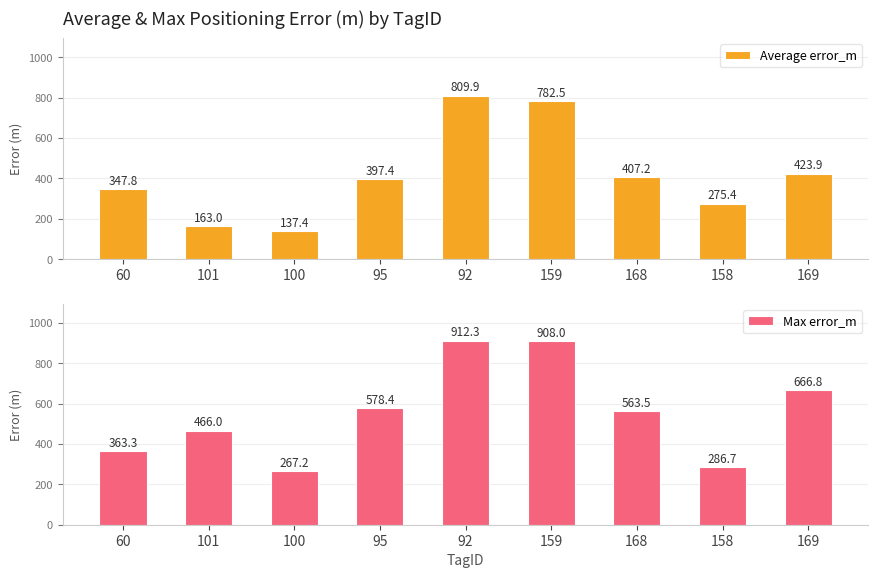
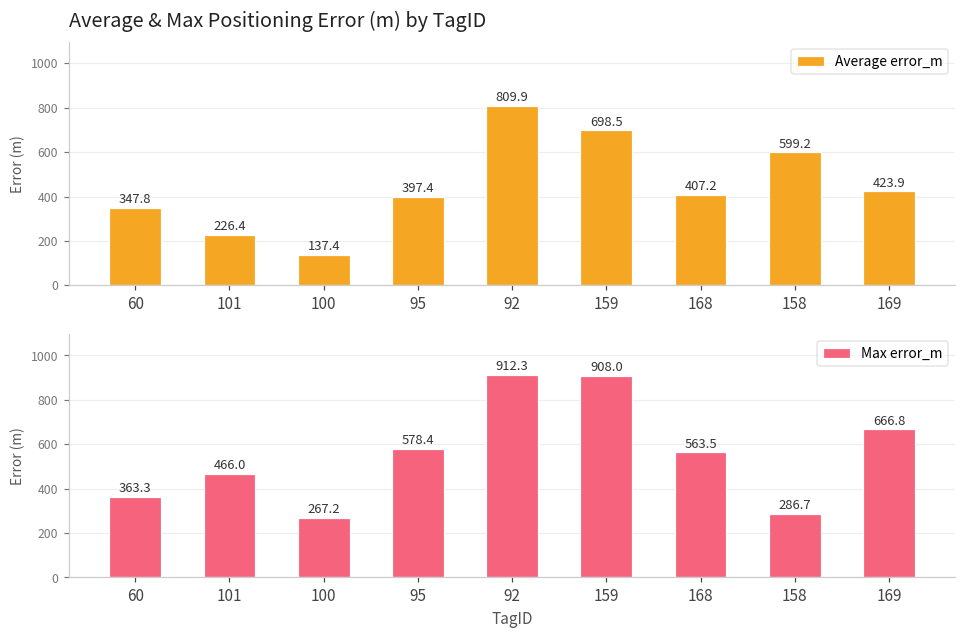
  {
    "Average & Max Positioning Error (m) by TagID": {
      "60": 347.8,
-     "101": 163.0,
+     "101": 226.4,
      "100": 137.4,
      "95": 397.4,
      "92": 809.9,
-     "159": 782.5,
+     "159": 698.5,
      "168": 407.2,
-     "158": 275.4,
+     "158": 599.2,
      "169": 423.9
    }
  }
